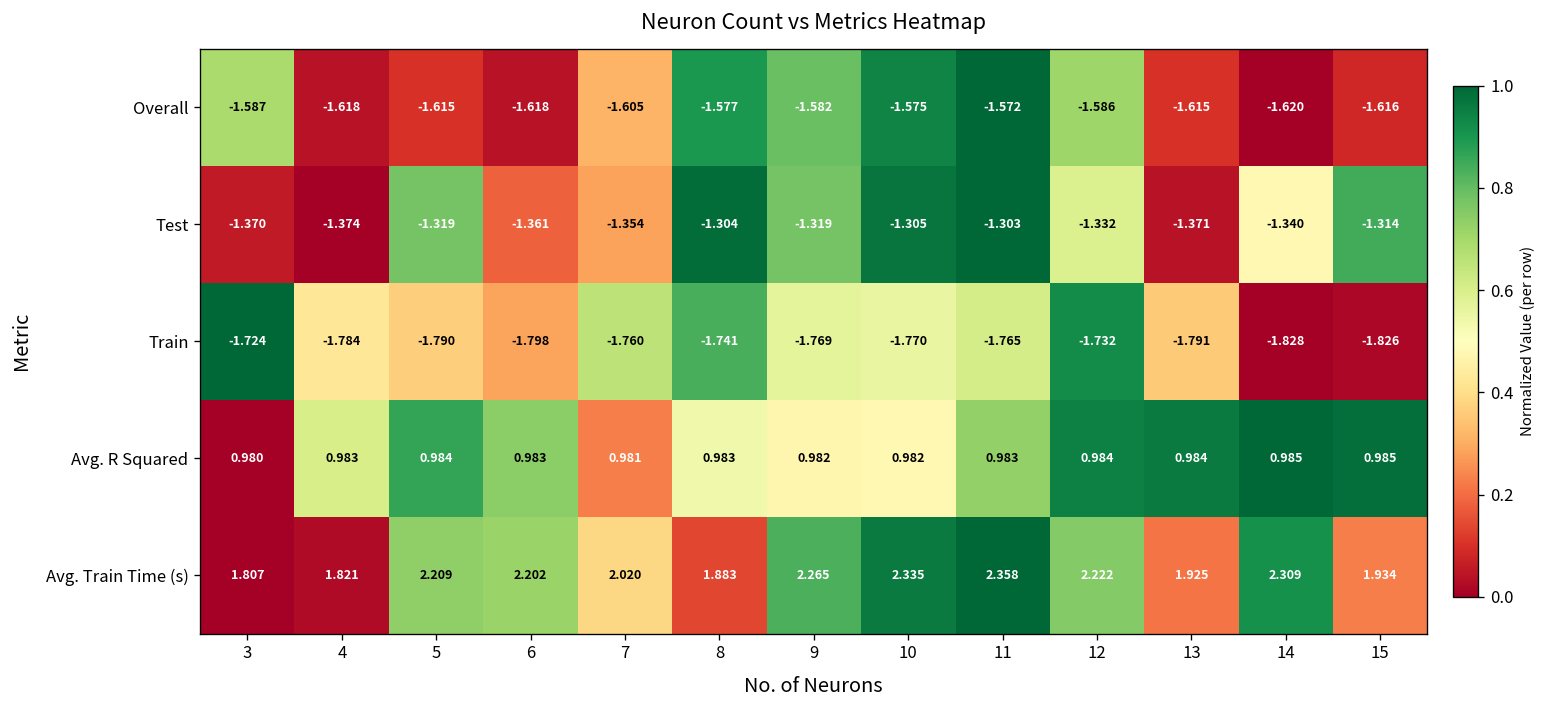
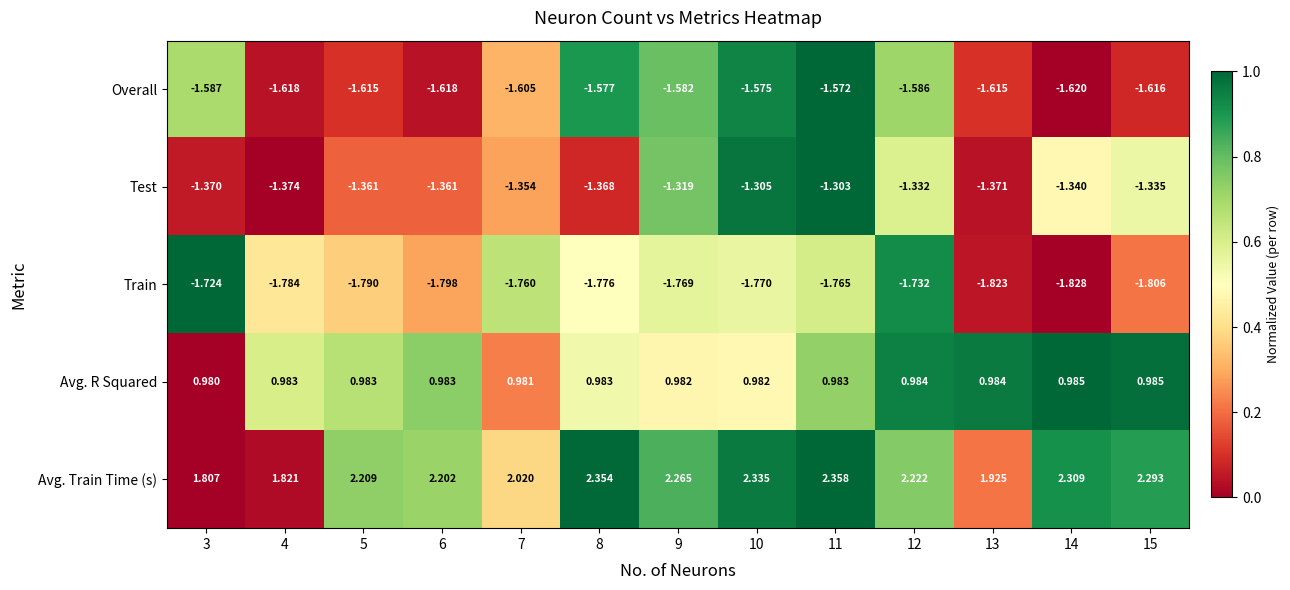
  {
    "Overall": {
      "3": -1.587,
      "4": -1.618,
      "5": -1.615,
      "6": -1.618,
      "7": -1.605,
      "8": -1.577,
      "9": -1.582,
      "10": -1.575,
      "11": -1.572,
      "12": -1.586,
      "13": -1.615,
      "14": -1.620,
      "15": -1.616
    },
    "Test": {
      "3": -1.370,
      "4": -1.374,
-     "5": -1.319,
+     "5": -1.361,
      "6": -1.361,
      "7": -1.354,
-     "8": -1.304,
+     "8": -1.368,
      "9": -1.319,
      "10": -1.305,
      "11": -1.303,
      "12": -1.332,
      "13": -1.371,
      "14": -1.340,
-     "15": -1.314
+     "15": -1.335
    },
    "Train": {
      "3": -1.724,
      "4": -1.784,
      "5": -1.790,
      "6": -1.798,
      "7": -1.760,
-     "8": -1.741,
+     "8": -1.776,
      "9": -1.769,
      "10": -1.770,
      "11": -1.765,
      "12": -1.732,
-     "13": -1.791,
+     "13": -1.823,
      "14": -1.828,
-     "15": -1.826
+     "15": -1.806
    },
    "Avg. R Squared": {
      "3": 0.980,
      "4": 0.983,
-     "5": 0.984,
+     "5": 0.983,
      "6": 0.983,
      "7": 0.981,
      "8": 0.983,
      "9": 0.982,
      "10": 0.982,
      "11": 0.983,
      "12": 0.984,
      "13": 0.984,
      "14": 0.985,
      "15": 0.985
    },
    "Avg. Train Time (s)": {
      "3": 1.807,
      "4": 1.821,
      "5": 2.209,
      "6": 2.202,
      "7": 2.020,
-     "8": 1.883,
+     "8": 2.354,
      "9": 2.265,
      "10": 2.335,
      "11": 2.358,
      "12": 2.222,
      "13": 1.925,
      "14": 2.309,
-     "15": 1.934
+     "15": 2.293
    }
  }
